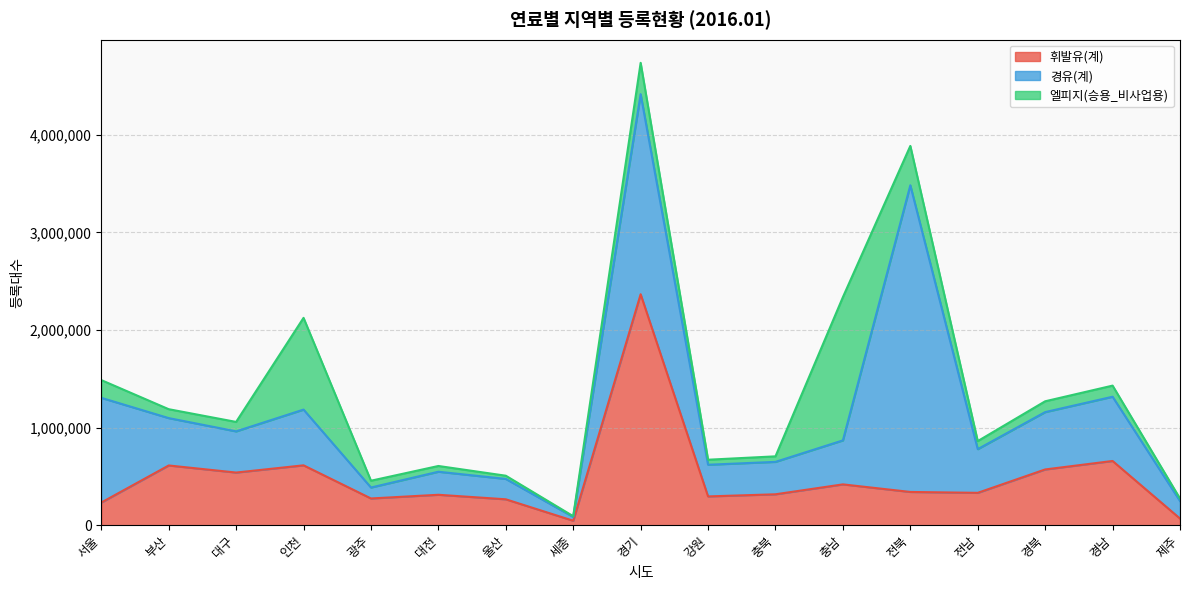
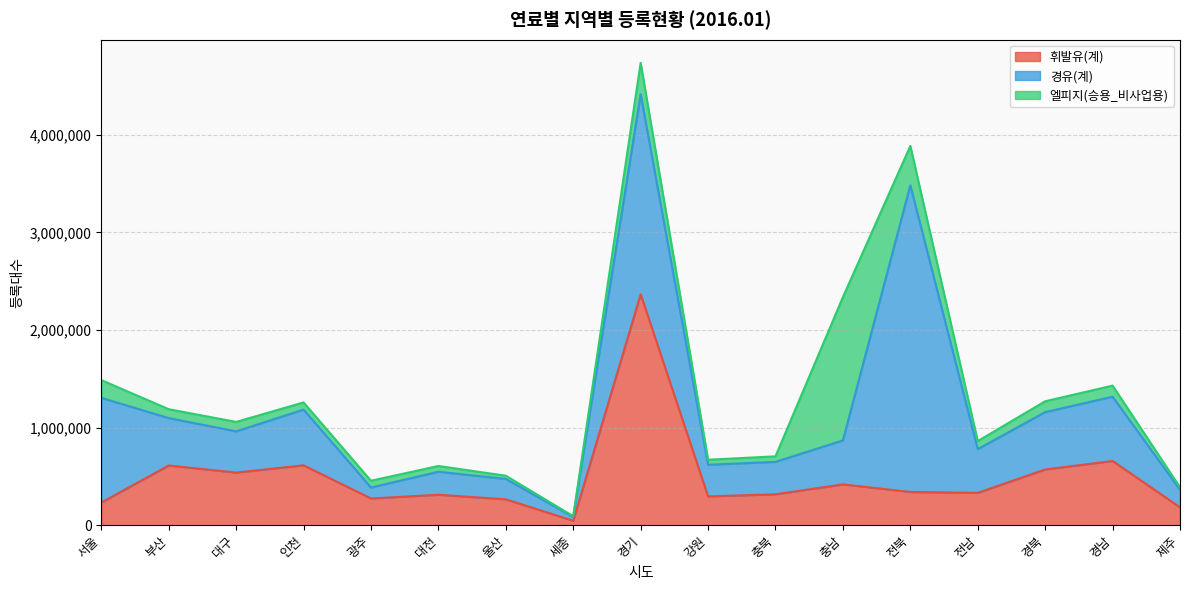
  {
    "휘발유(계)": {
      "서울": "200,000",
      "부산": "600,000",
      "대구": "500,000",
      "인천": "600,000",
      "광주": "300,000",
      "대전": "300,000",
      "울산": "300,000",
      "세종": "0",
      "경기": "2,400,000",
      "강원": "300,000",
      "충북": "300,000",
      "충남": "400,000",
      "전북": "300,000",
      "전남": "300,000",
      "경북": "600,000",
      "경남": "700,000",
-     "제주": "100,000"
+     "제주": "200,000"
    },
    "경유(계)": {
      "서울": "1,100,000",
      "부산": "500,000",
      "대구": "400,000",
      "인천": "600,000",
      "광주": "100,000",
      "대전": "200,000",
      "울산": "200,000",
      "경기": "2,000,000",
      "강원": "300,000",
      "충북": "300,000",
      "충남": "500,000",
      "전북": "3,100,000",
      "전남": "400,000",
      "경북": "600,000",
      "경남": "700,000"
    },
    "엘피지(승용_비사업용)": {
      "서울": "200,000",
      "부산": "100,000",
      "대구": "100,000",
-     "인천": "900,000",
+     "인천": "100,000",
      "광주": "100,000",
      "대전": "100,000",
      "울산": "0",
      "경기": "300,000",
      "강원": "100,000",
      "충북": "100,000",
      "충남": "1,500,000",
      "전북": "400,000",
      "전남": "100,000",
      "경북": "100,000",
      "경남": "100,000"
    }
  }
